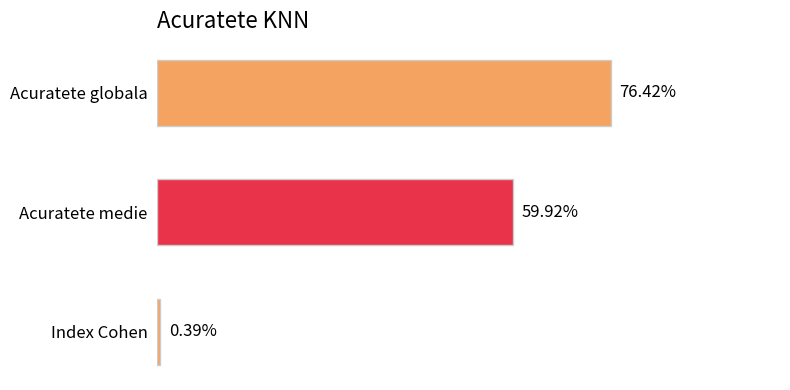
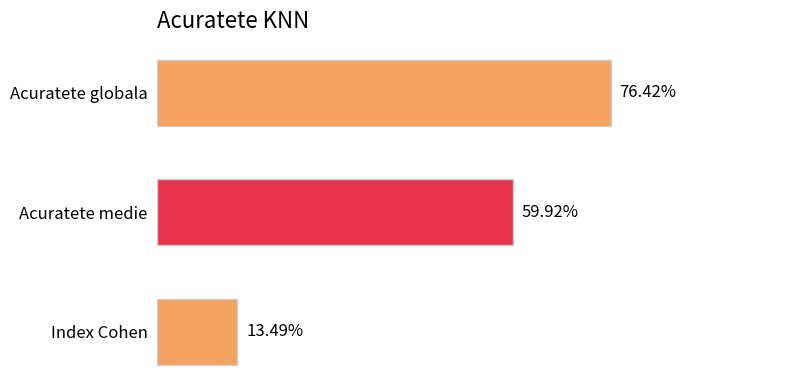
  {
    "Acuratete globala": "76.42%",
    "Acuratete medie": "59.92%",
-   "Index Cohen": "0.39%"
+   "Index Cohen": "13.49%"
  }
